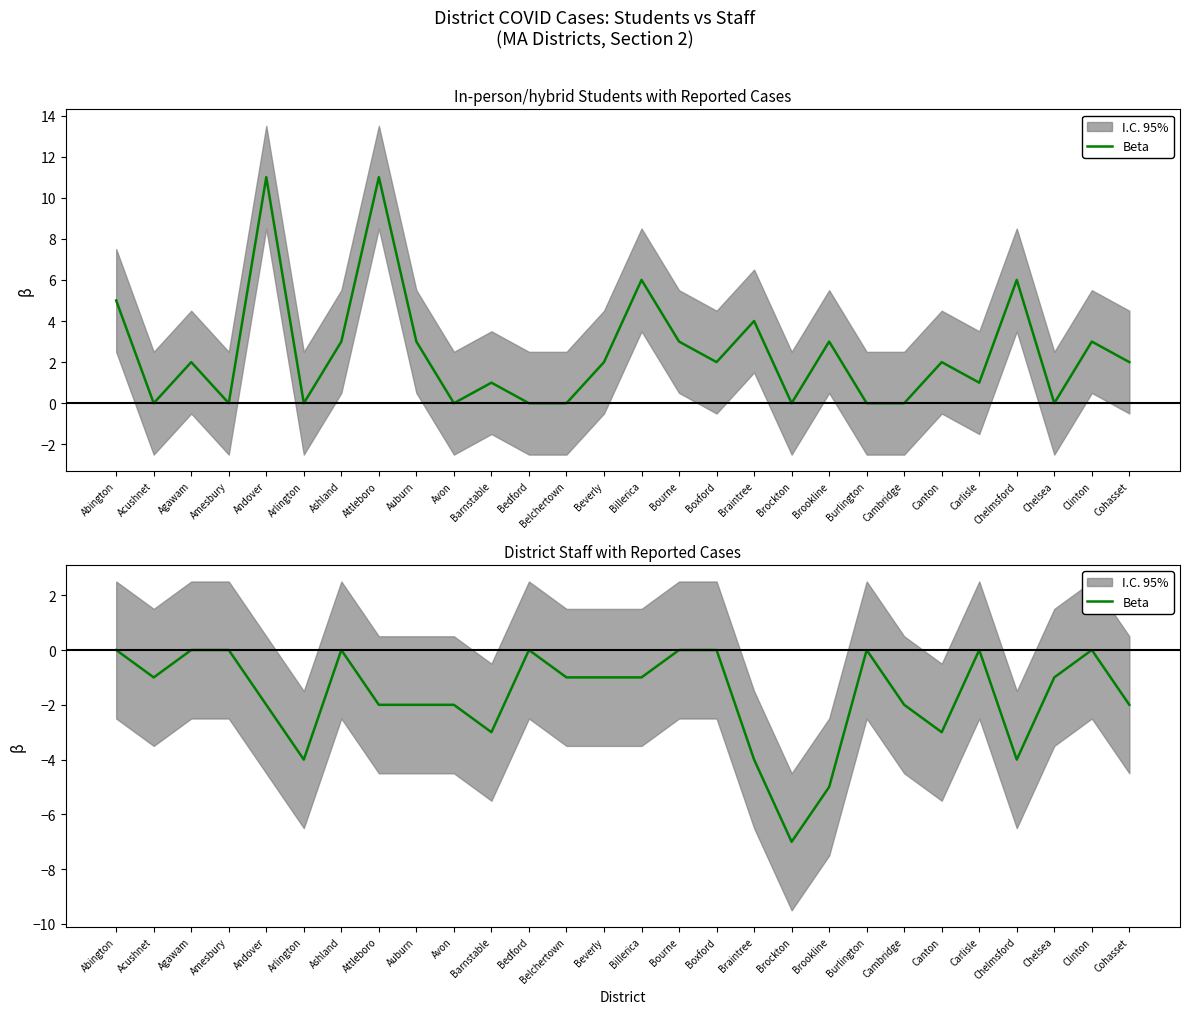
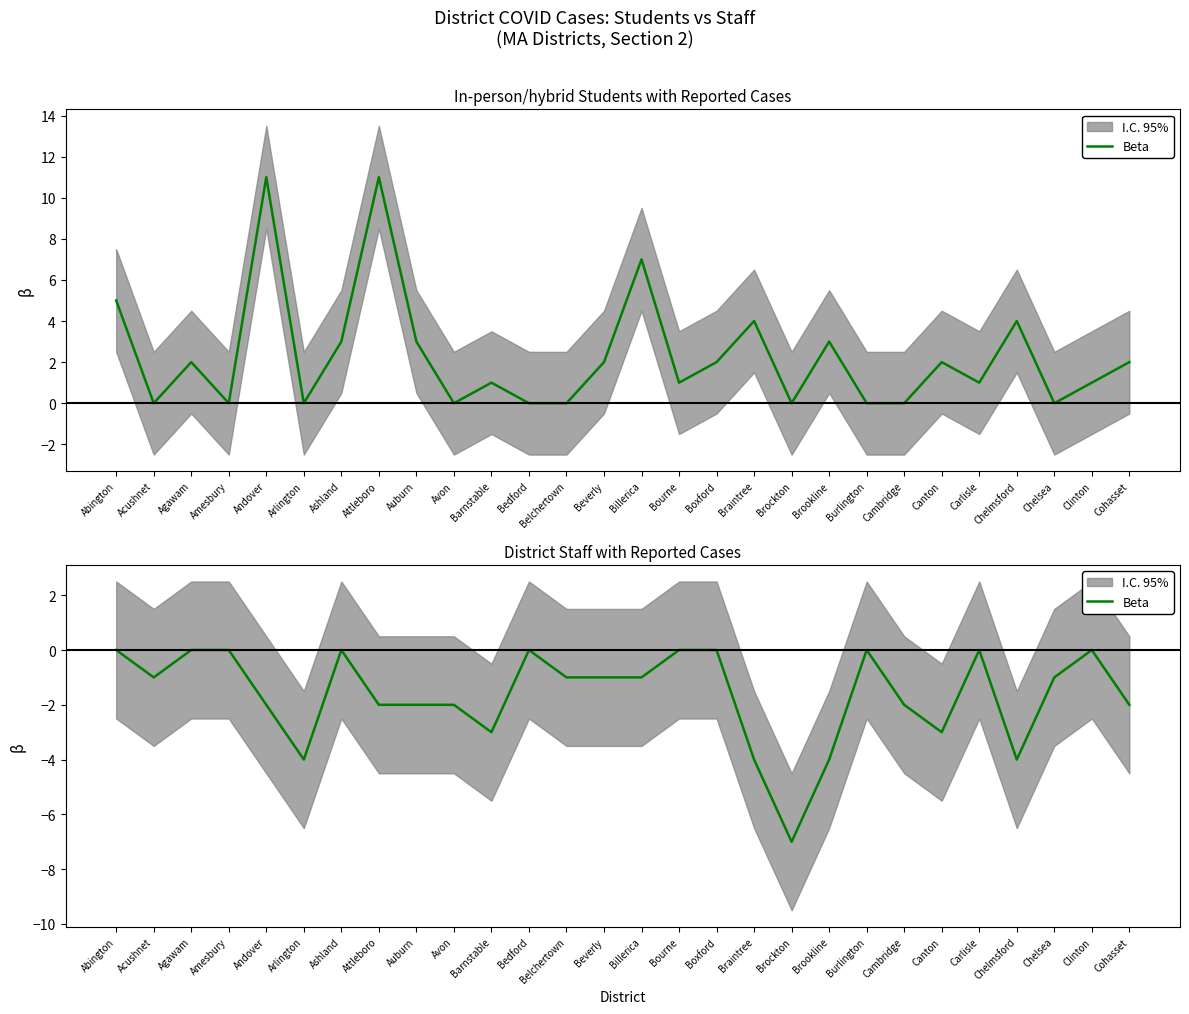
  {
    "In-person/hybrid Students with Reported Cases": {
      "Beta": {
        "Abington": 5,
        "Acushnet": 0,
        "Agawam": 2,
        "Amesbury": 0,
        "Andover": 11,
        "Arlington": 0,
        "Ashland": 3,
        "Attleboro": 11,
        "Auburn": 3,
        "Avon": 0,
        "Barnstable": 1,
        "Bedford": 0,
        "Belchertown": 0,
        "Beverly": 2,
-       "Billerica": 6,
-       "Bourne": 3,
+       "Billerica": 7,
+       "Bourne": 1,
        "Boxford": 2,
        "Braintree": 4,
        "Brockton": 0,
        "Brookline": 3,
        "Burlington": 0,
        "Cambridge": 0,
        "Canton": 2,
        "Carlisle": 1,
-       "Chelmsford": 6,
+       "Chelmsford": 4,
        "Chelsea": 0,
-       "Clinton": 3,
+       "Clinton": 1,
        "Cohasset": 2
      }
    },
    "District Staff with Reported Cases": {
      "Beta": {
        "Abington": 0.0,
        "Acushnet": -1.0,
        "Agawam": 0.0,
        "Amesbury": 0.0,
        "Andover": -2.0,
        "Arlington": -4.0,
        "Ashland": 0.0,
        "Attleboro": -2.0,
        "Auburn": -2.0,
        "Avon": -2.0,
        "Barnstable": -3.0,
        "Bedford": 0.0,
        "Belchertown": -1.0,
        "Beverly": -1.0,
        "Billerica": -1.0,
        "Bourne": 0.0,
        "Boxford": 0.0,
        "Braintree": -4.0,
        "Brockton": -7.0,
-       "Brookline": -5.0,
+       "Brookline": -4.0,
        "Burlington": 0.0,
        "Cambridge": -2.0,
        "Canton": -3.0,
        "Carlisle": 0.0,
        "Chelmsford": -4.0,
        "Chelsea": -1.0,
        "Clinton": 0.0,
        "Cohasset": -2.0
      }
    }
  }
